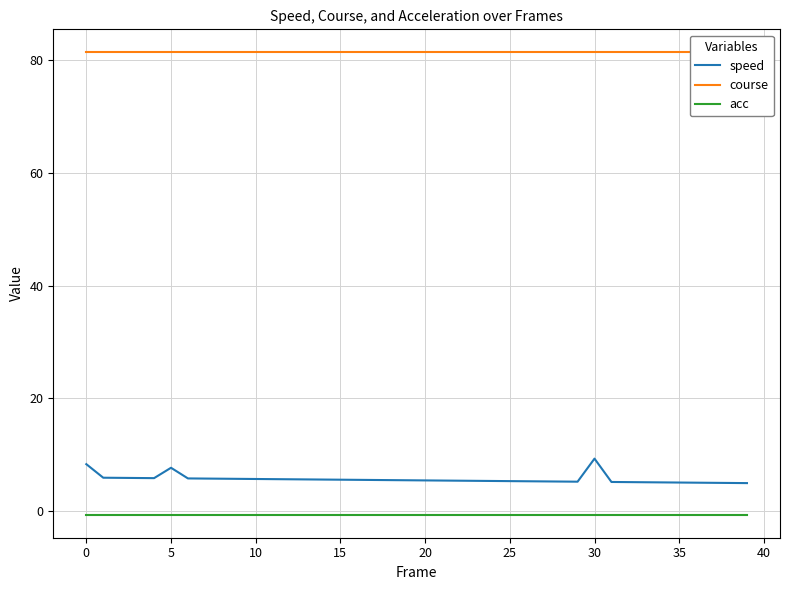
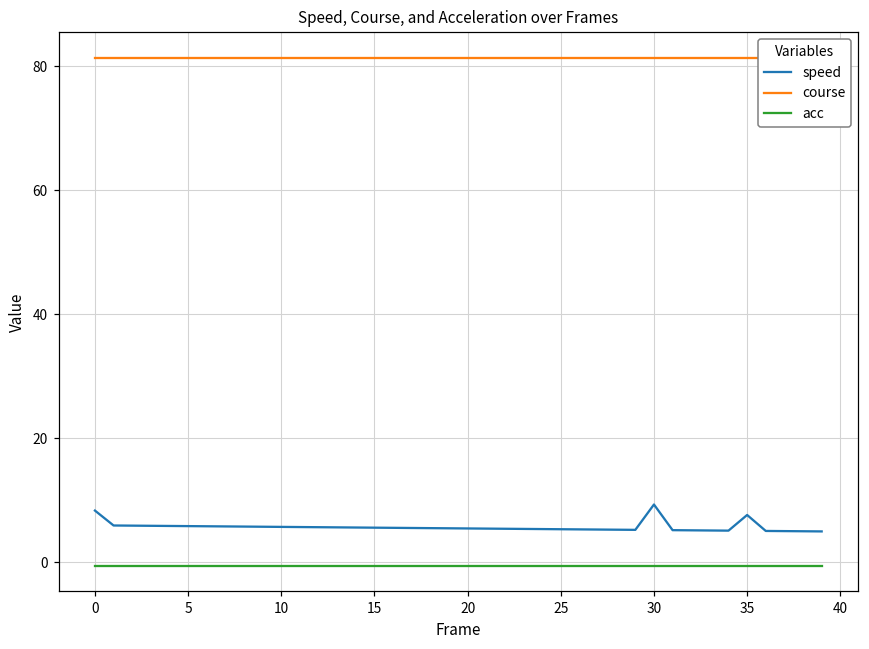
  {
    "speed": {
      "0": 8,
-     "5": 8,
+     "5": 6,
      "10": 6,
      "15": 6,
      "20": 5,
      "25": 5,
      "30": 9,
-     "35": 5
+     "35": 8
    },
    "course": {
      "0": 81,
      "5": 81,
      "10": 81,
      "15": 81,
      "20": 81,
      "25": 81,
      "30": 81,
      "35": 81
    },
    "acc": {
      "0": -1,
      "5": -1,
      "10": -1,
      "15": -1,
      "20": -1,
      "25": -1,
      "30": -1,
      "35": -1
    }
  }
